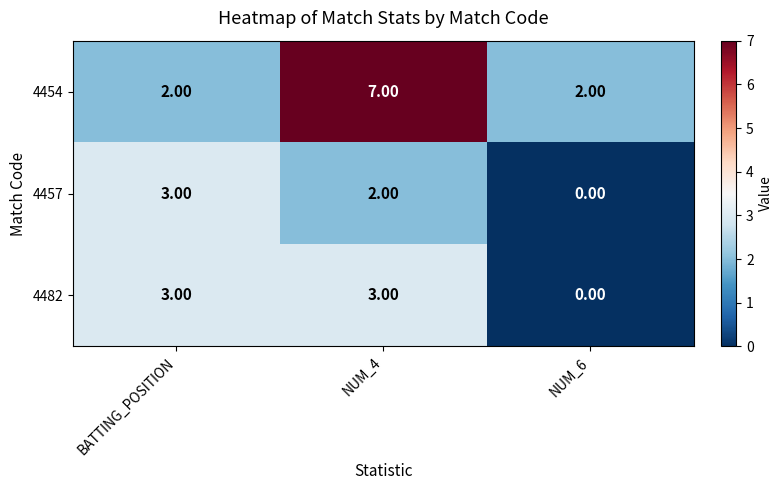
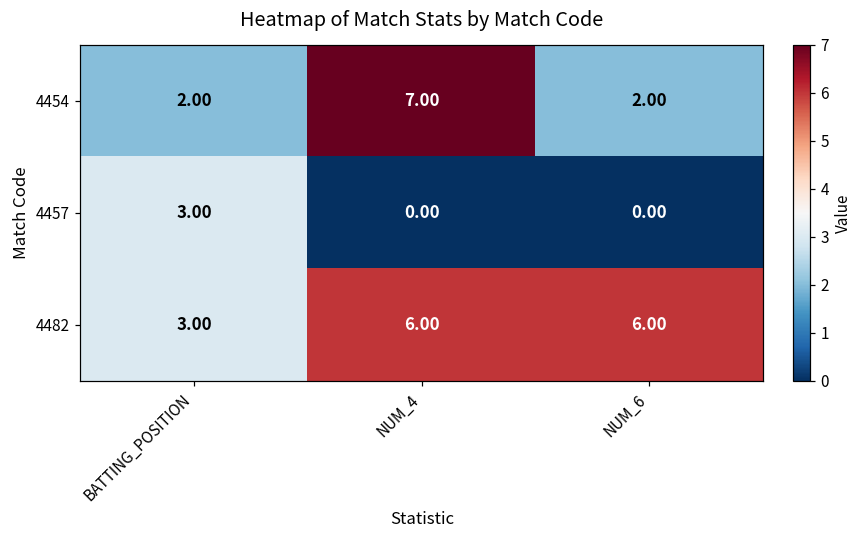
  {
    "4454": {
      "BATTING_POSITION": 2.00,
      "NUM_4": 7.00,
      "NUM_6": 2.00
    },
    "4457": {
      "BATTING_POSITION": 3.00,
-     "NUM_4": 2.00,
+     "NUM_4": 0.00,
      "NUM_6": 0.00
    },
    "4482": {
      "BATTING_POSITION": 3.00,
-     "NUM_4": 3.00,
-     "NUM_6": 0.00
+     "NUM_4": 6.00,
+     "NUM_6": 6.00
    }
  }
